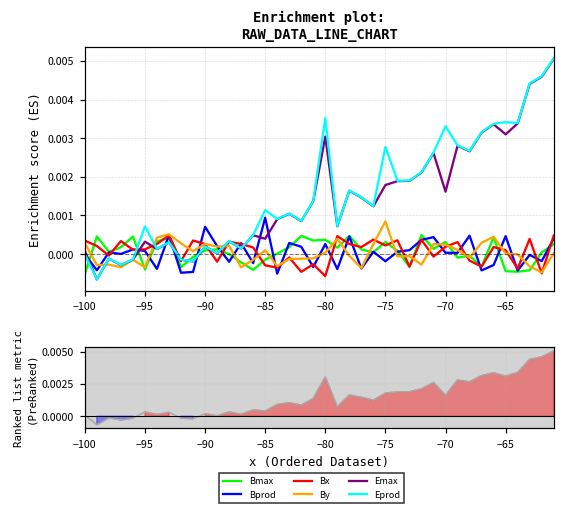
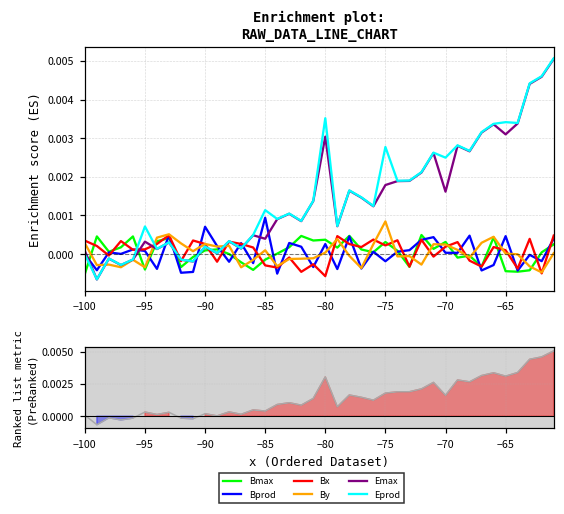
  {
    "Enrichment plot: RAW_DATA_LINE_CHART": {
      "Bmax": {
        "−100": -0.0005,
        "−90": 0.0001,
        "−85": -0.0001,
        "−80": 0.0004,
        "−75": 0.0003,
        "−65": -0.0004
      },
      "Bprod": {
        "−90": 0.0007,
        "−85": 0.0009,
        "−80": 0.0003,
        "−75": -0.0002,
        "−70": 0.0000,
        "−65": 0.0005
      },
      "Bx": {
        "−85": -0.0003,
        "−80": -0.0006,
        "−75": 0.0002,
        "−65": 0.0001
      },
      "By": {
        "−85": 0.0001,
        "−80": 0.0000,
        "−75": 0.0008,
        "−65": 0.0000
      },
      "Emax": {
        "−100": 0.0001,
        "−95": 0.0003,
        "−85": 0.0004,
        "−80": 0.0030,
        "−75": 0.0018,
        "−70": 0.0016,
        "−65": 0.0031
      },
      "Eprod": {
        "−95": 0.0007,
        "−85": 0.0011,
        "−80": 0.0035,
        "−75": 0.0028,
-       "−70": 0.0033,
+       "−70": 0.0025,
        "−65": 0.0034
      }
    }
  }
